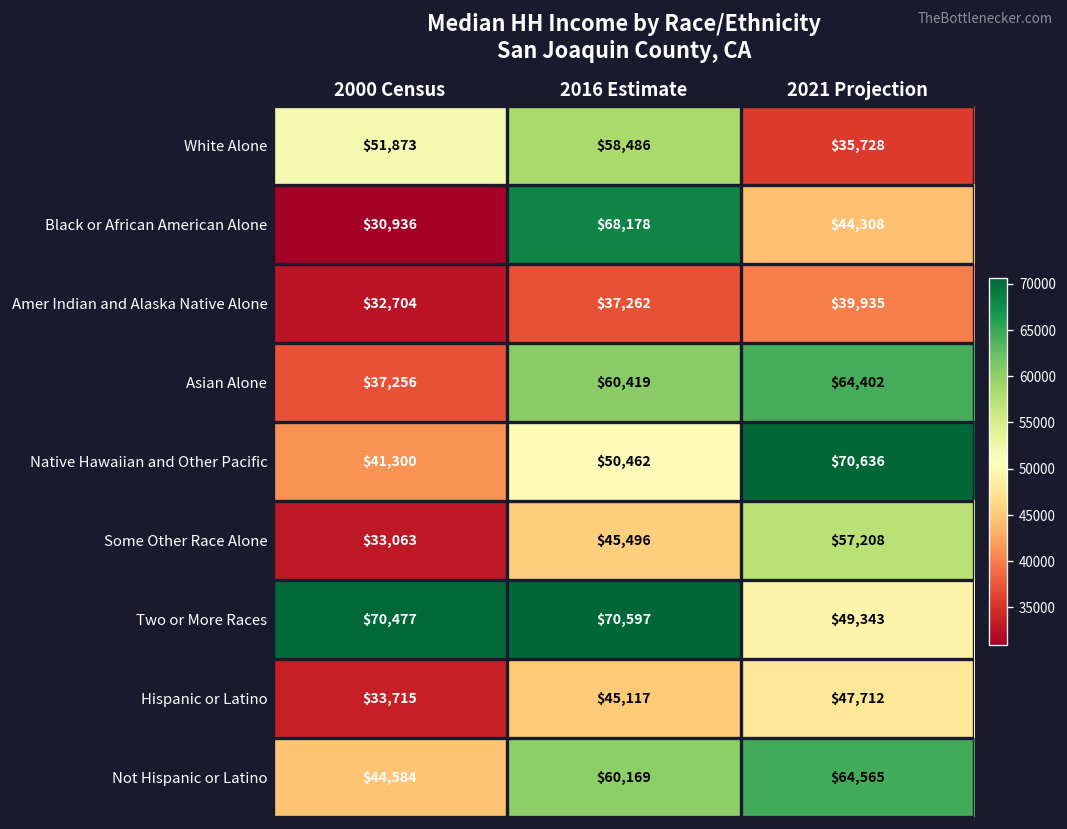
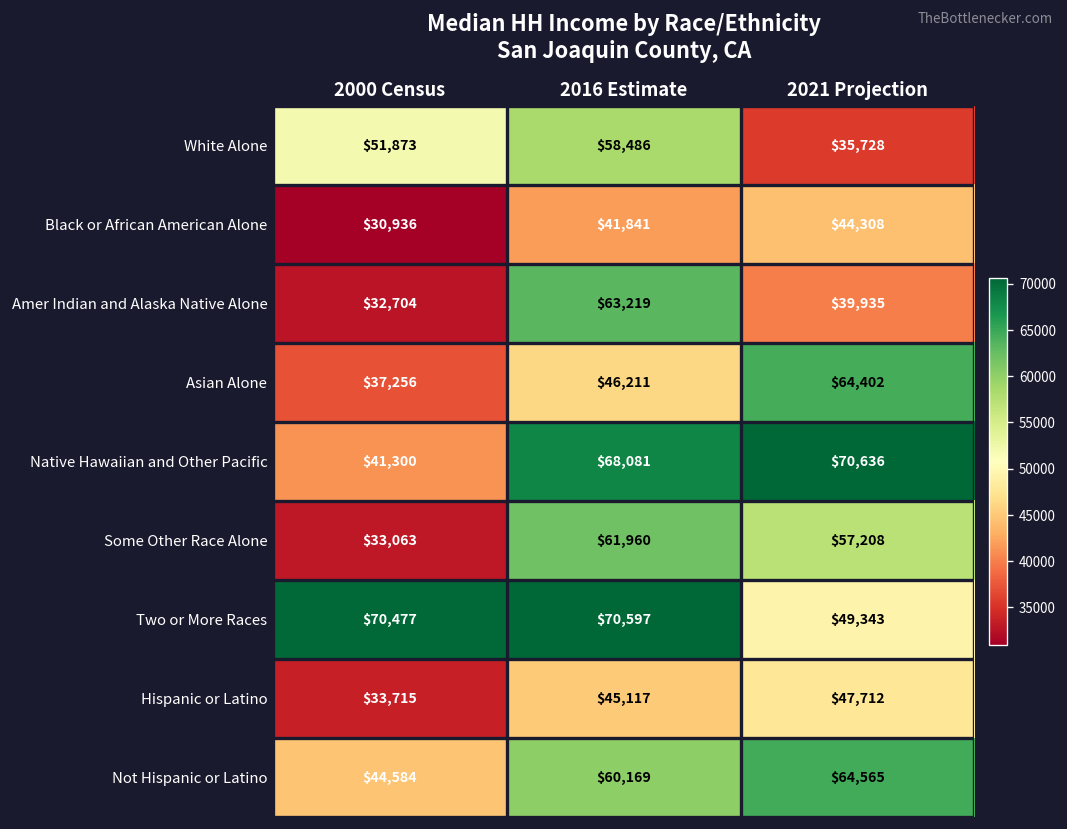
  {
    "White Alone": {
      "2000 Census": "$51,873",
      "2016 Estimate": "$58,486",
      "2021 Projection": "$35,728"
    },
    "Black or African American Alone": {
      "2000 Census": "$30,936",
-     "2016 Estimate": "$68,178",
+     "2016 Estimate": "$41,841",
      "2021 Projection": "$44,308"
    },
    "Amer Indian and Alaska Native Alone": {
      "2000 Census": "$32,704",
-     "2016 Estimate": "$37,262",
+     "2016 Estimate": "$63,219",
      "2021 Projection": "$39,935"
    },
    "Asian Alone": {
      "2000 Census": "$37,256",
-     "2016 Estimate": "$60,419",
+     "2016 Estimate": "$46,211",
      "2021 Projection": "$64,402"
    },
    "Native Hawaiian and Other Pacific": {
      "2000 Census": "$41,300",
-     "2016 Estimate": "$50,462",
+     "2016 Estimate": "$68,081",
      "2021 Projection": "$70,636"
    },
    "Some Other Race Alone": {
      "2000 Census": "$33,063",
-     "2016 Estimate": "$45,496",
+     "2016 Estimate": "$61,960",
      "2021 Projection": "$57,208"
    },
    "Two or More Races": {
      "2000 Census": "$70,477",
      "2016 Estimate": "$70,597",
      "2021 Projection": "$49,343"
    },
    "Hispanic or Latino": {
      "2000 Census": "$33,715",
      "2016 Estimate": "$45,117",
      "2021 Projection": "$47,712"
    },
    "Not Hispanic or Latino": {
      "2000 Census": "$44,584",
      "2016 Estimate": "$60,169",
      "2021 Projection": "$64,565"
    }
  }
